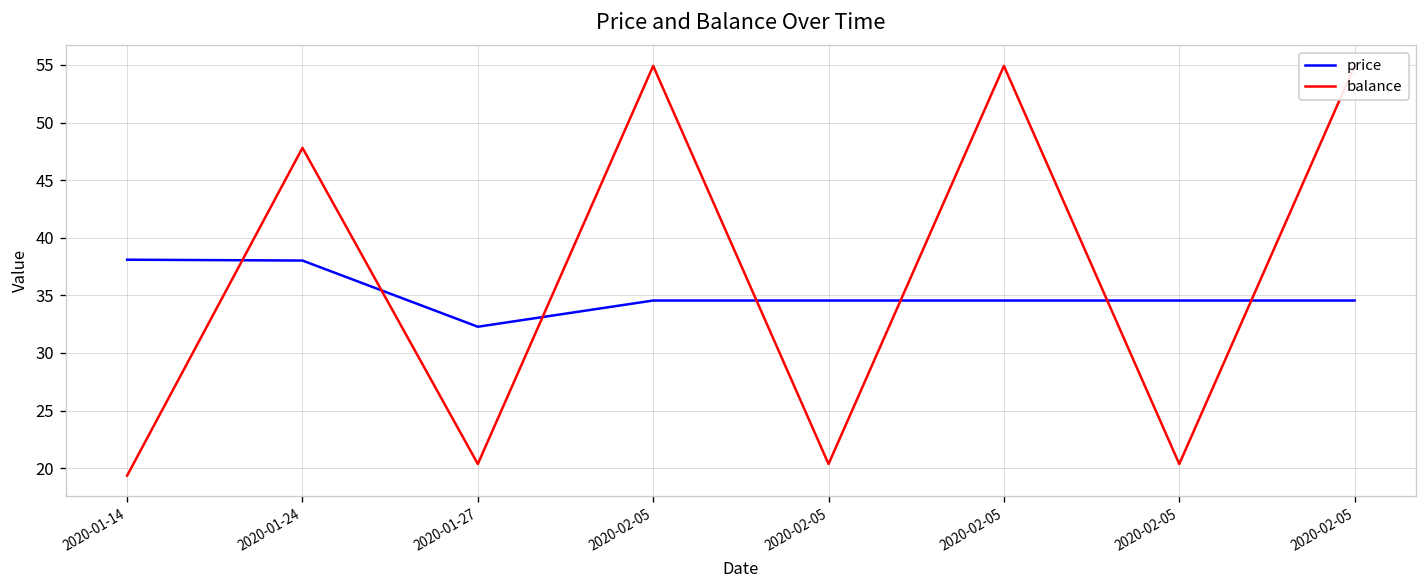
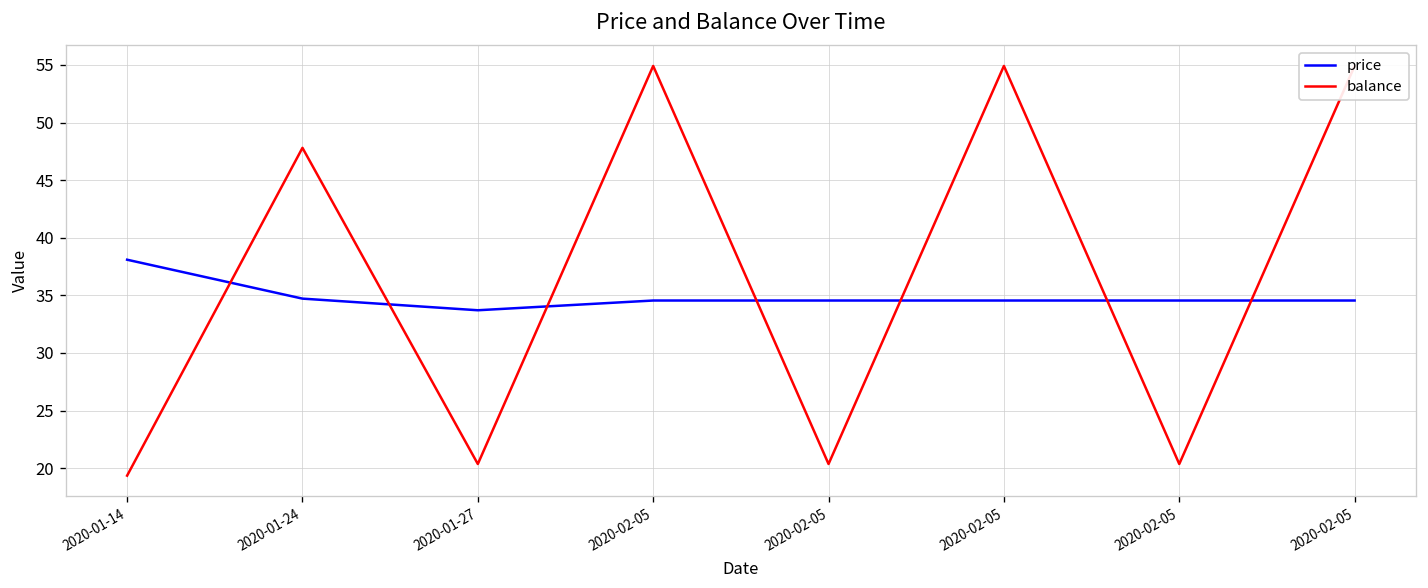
  {
    "price": {
      "2020-01-14": 38,
-     "2020-01-24": 38,
-     "2020-01-27": 32
+     "2020-01-24": 35,
+     "2020-01-27": 34
    },
    "balance": {
      "2020-01-14": 19,
      "2020-01-24": 48,
      "2020-01-27": 20
    }
  }
